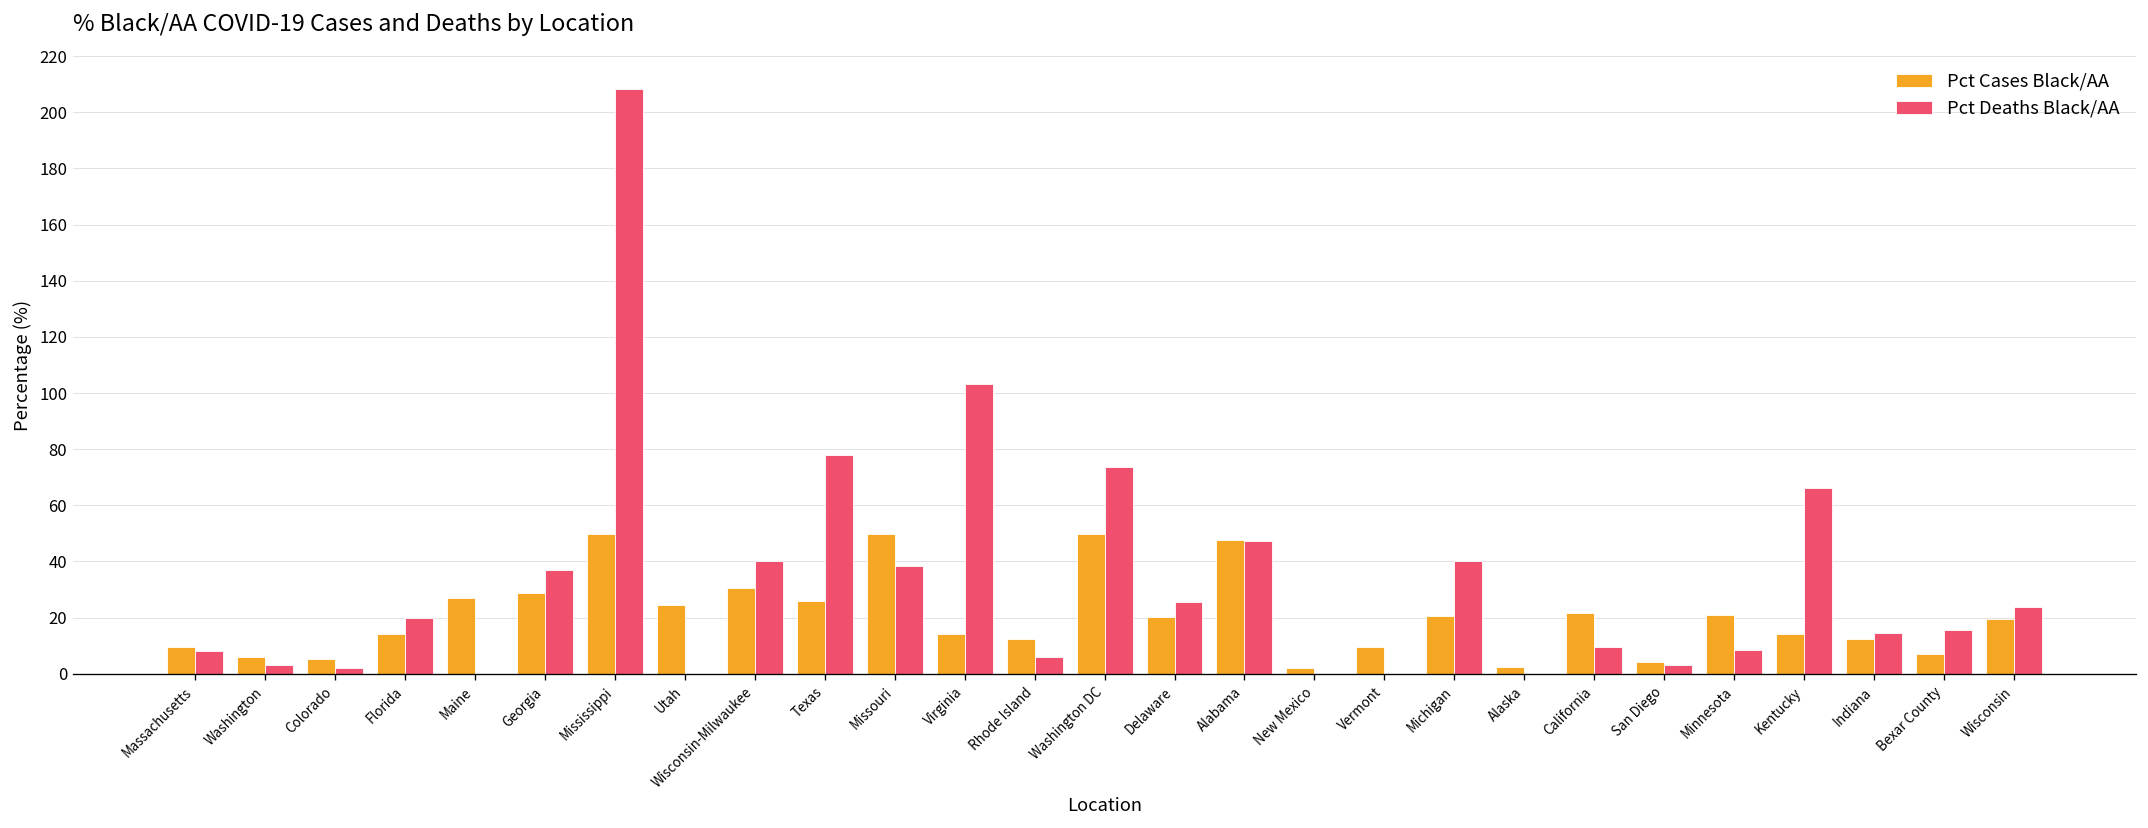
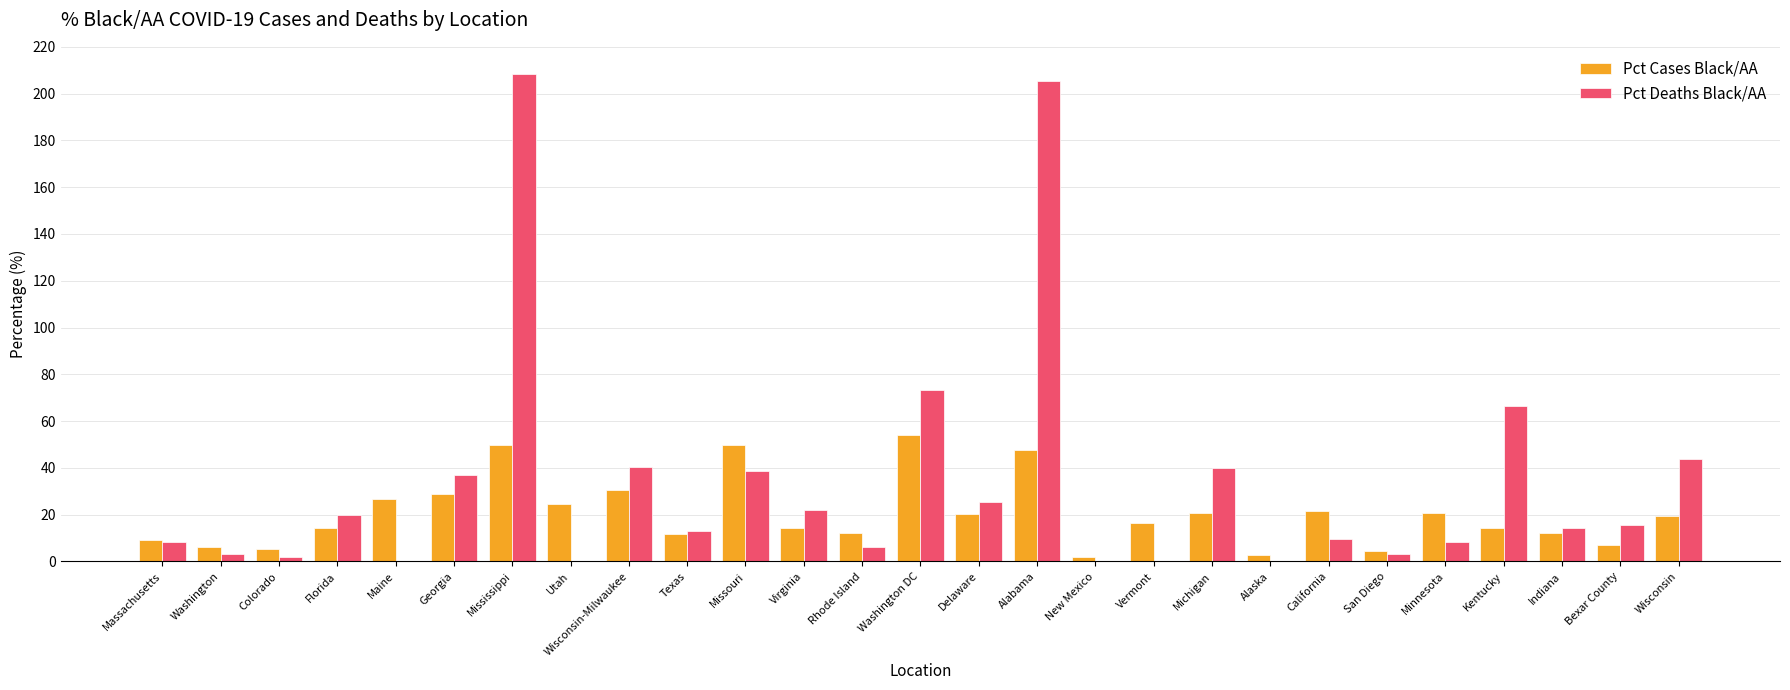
  {
    "Pct Cases Black/AA": {
      "Massachusetts": 9,
      "Washington": 6,
      "Colorado": 5,
      "Florida": 14,
      "Maine": 27,
      "Georgia": 29,
      "Mississippi": 50,
      "Utah": 24,
      "Wisconsin-Milwaukee": 31,
-     "Texas": 26,
+     "Texas": 12,
      "Missouri": 50,
      "Virginia": 14,
      "Rhode Island": 12,
-     "Washington DC": 50,
+     "Washington DC": 54,
      "Delaware": 20,
      "Alabama": 48,
      "New Mexico": 2,
-     "Vermont": 10,
+     "Vermont": 16,
      "Michigan": 21,
      "Alaska": 3,
      "California": 22,
      "San Diego": 4,
      "Minnesota": 21,
      "Kentucky": 14,
      "Indiana": 12,
      "Bexar County": 7,
      "Wisconsin": 20
    },
    "Pct Deaths Black/AA": {
      "Massachusetts": 8,
      "Washington": 3,
      "Colorado": 2,
      "Florida": 20,
      "Maine": 0,
      "Georgia": 37,
      "Mississippi": 208,
      "Utah": 0,
      "Wisconsin-Milwaukee": 40,
-     "Texas": 78,
+     "Texas": 13,
      "Missouri": 39,
-     "Virginia": 103,
+     "Virginia": 22,
      "Rhode Island": 6,
      "Washington DC": 74,
      "Delaware": 26,
-     "Alabama": 47,
+     "Alabama": 205,
      "New Mexico": 0,
      "Vermont": 0,
      "Michigan": 40,
      "Alaska": 0,
      "California": 10,
      "San Diego": 3,
      "Minnesota": 8,
      "Kentucky": 66,
      "Indiana": 15,
      "Bexar County": 16,
-     "Wisconsin": 24
+     "Wisconsin": 44
    }
  }
